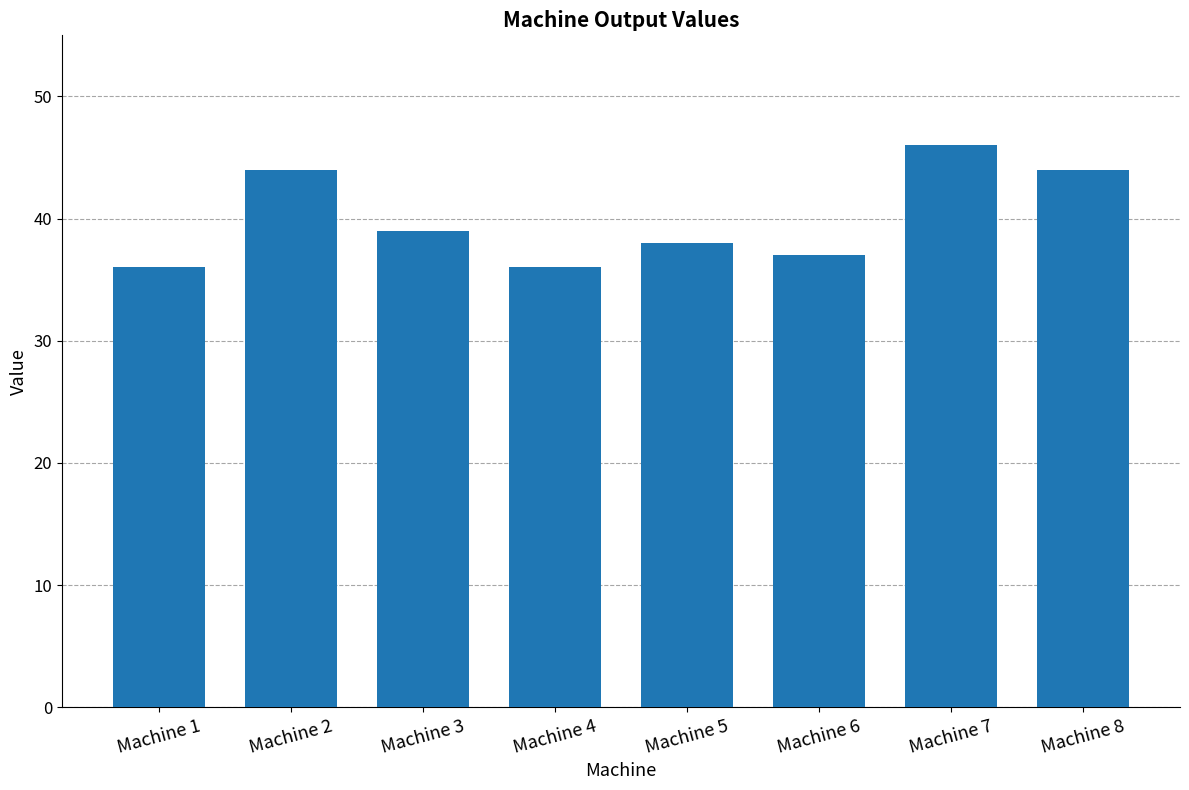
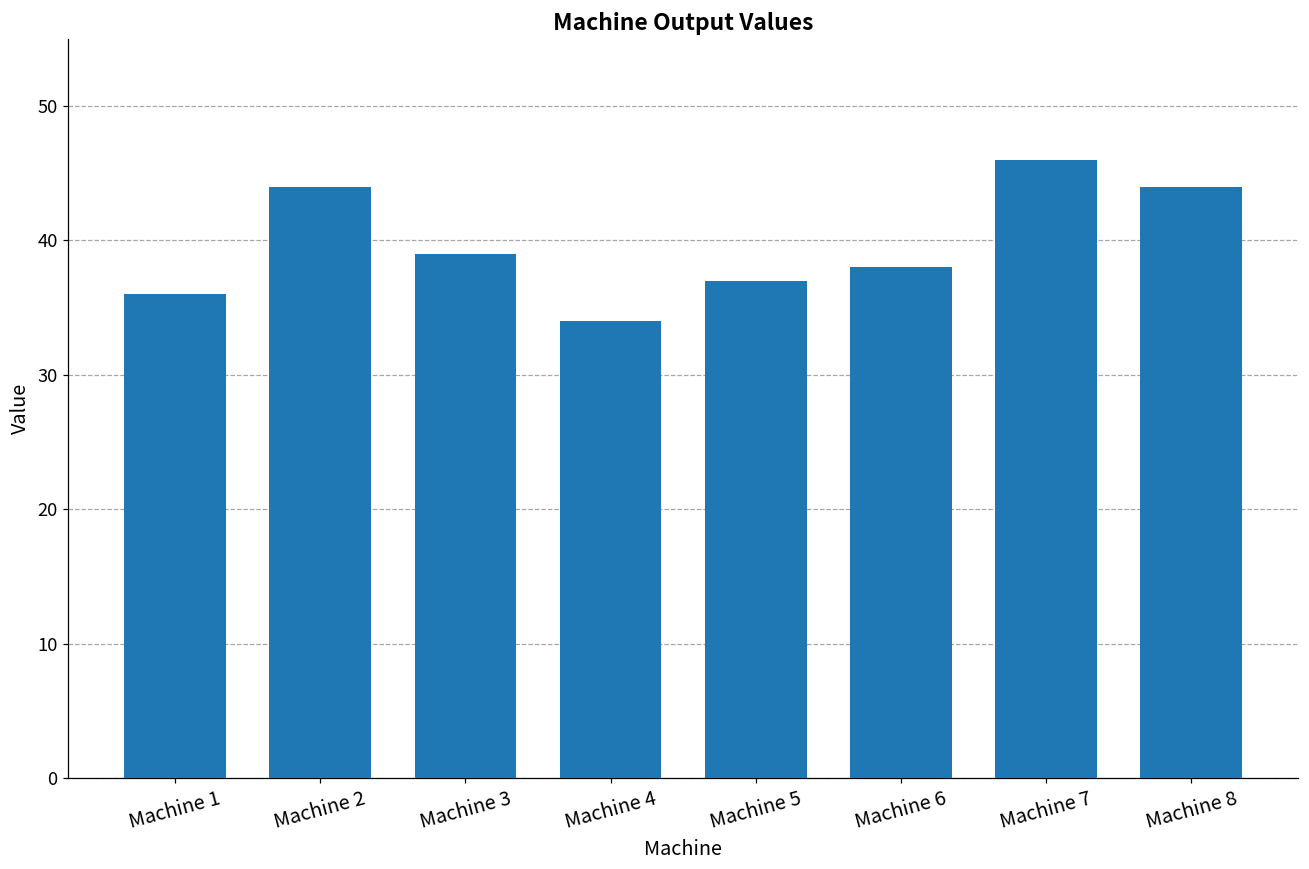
  {
    "Machine 1": 36,
    "Machine 2": 44,
    "Machine 3": 39,
-   "Machine 4": 36,
-   "Machine 5": 38,
-   "Machine 6": 37,
+   "Machine 4": 34,
+   "Machine 5": 37,
+   "Machine 6": 38,
    "Machine 7": 46,
    "Machine 8": 44
  }
